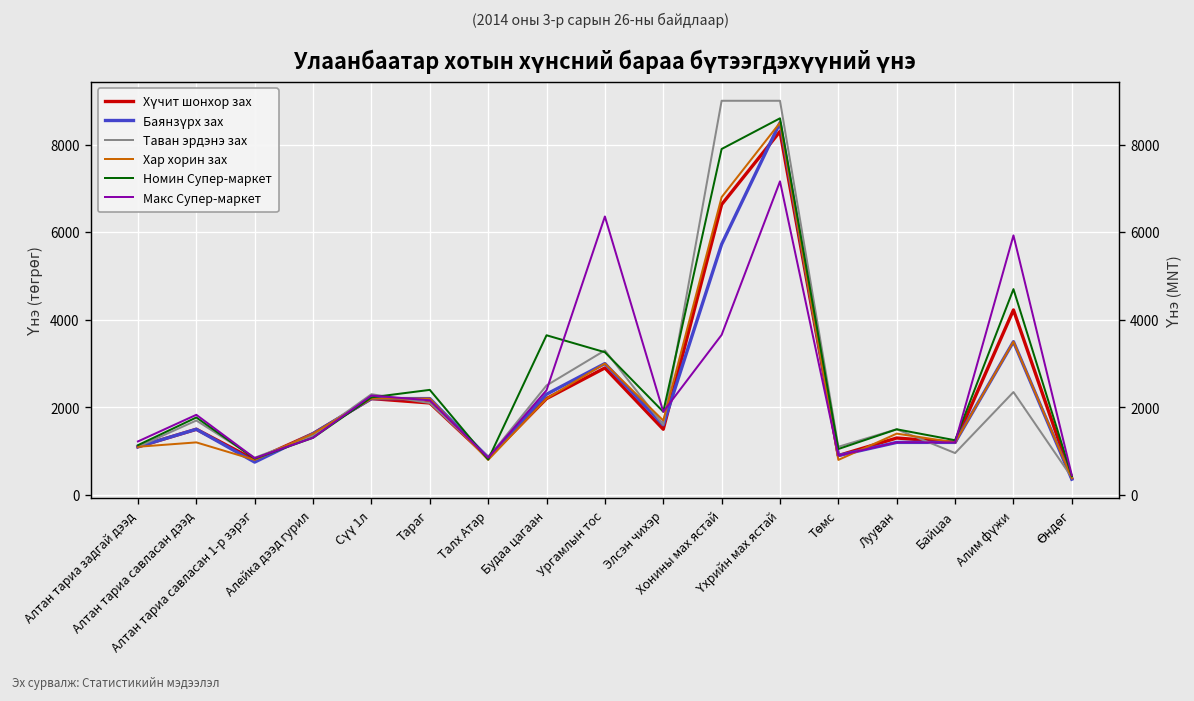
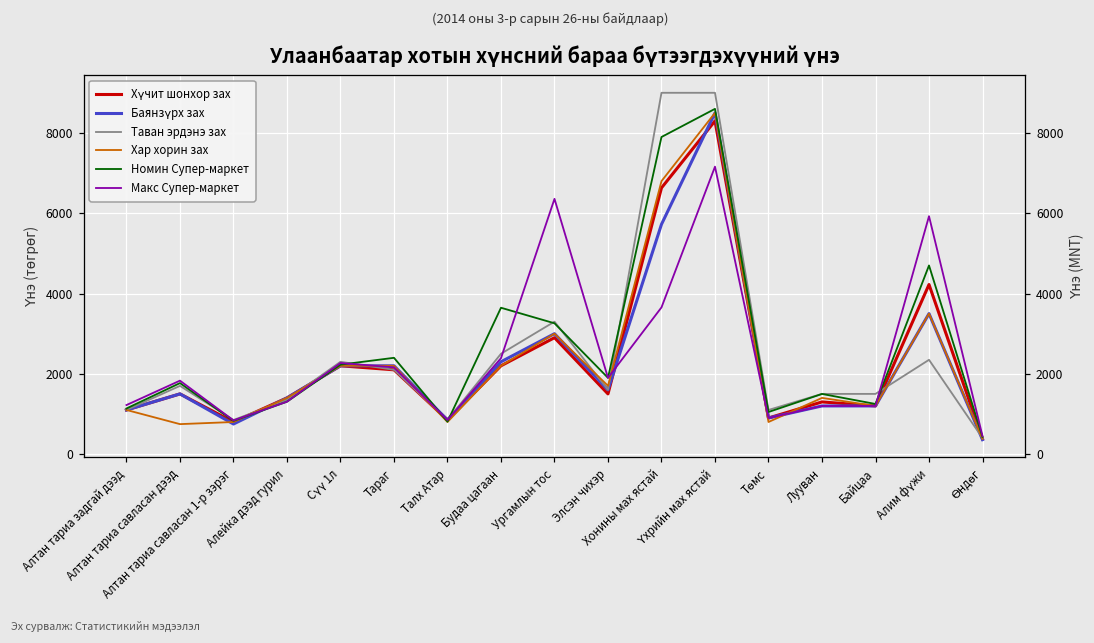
  {
    "Хүчит шонхор зах": {
      "Ургамлын тос": 2900,
      "Элсэн чихэр": 1500,
      "Хонины мах ястай": 6600,
      "Үхрийн мах ястай": 8300,
      "Лууван": 1300,
      "Алим фүжи": 4200
    },
    "Баянзүрх зах": {
      "Будаа цагаан": 2300,
      "Хонины мах ястай": 5700
    },
    "Таван эрдэнэ зах": {
      "Будаа цагаан": 2500,
      "Хонины мах ястай": 9000,
      "Үхрийн мах ястай": 9000,
-     "Байцаа": 1000,
+     "Байцаа": 1500,
      "Алим фүжи": 2300
    },
    "Хар хорин зах": {
-     "Алтан тариа савласан дээд": 1200,
+     "Алтан тариа савласан дээд": 700,
      "Элсэн чихэр": 1700,
      "Хонины мах ястай": 6800,
      "Төмс": 800,
      "Лууван": 1400
    },
    "Номин Супер-маркет": {
      "Тараг": 2400,
      "Будаа цагаан": 3600,
      "Хонины мах ястай": 7900,
      "Үхрийн мах ястай": 8600,
      "Алим фүжи": 4700
    },
    "Макс Супер-маркет": {
      "Алтан тариа задгай дээд": 1200,
      "Будаа цагаан": 2400,
      "Ургамлын тос": 6400,
      "Хонины мах ястай": 3700,
      "Үхрийн мах ястай": 7200,
      "Алим фүжи": 5900
    }
  }
